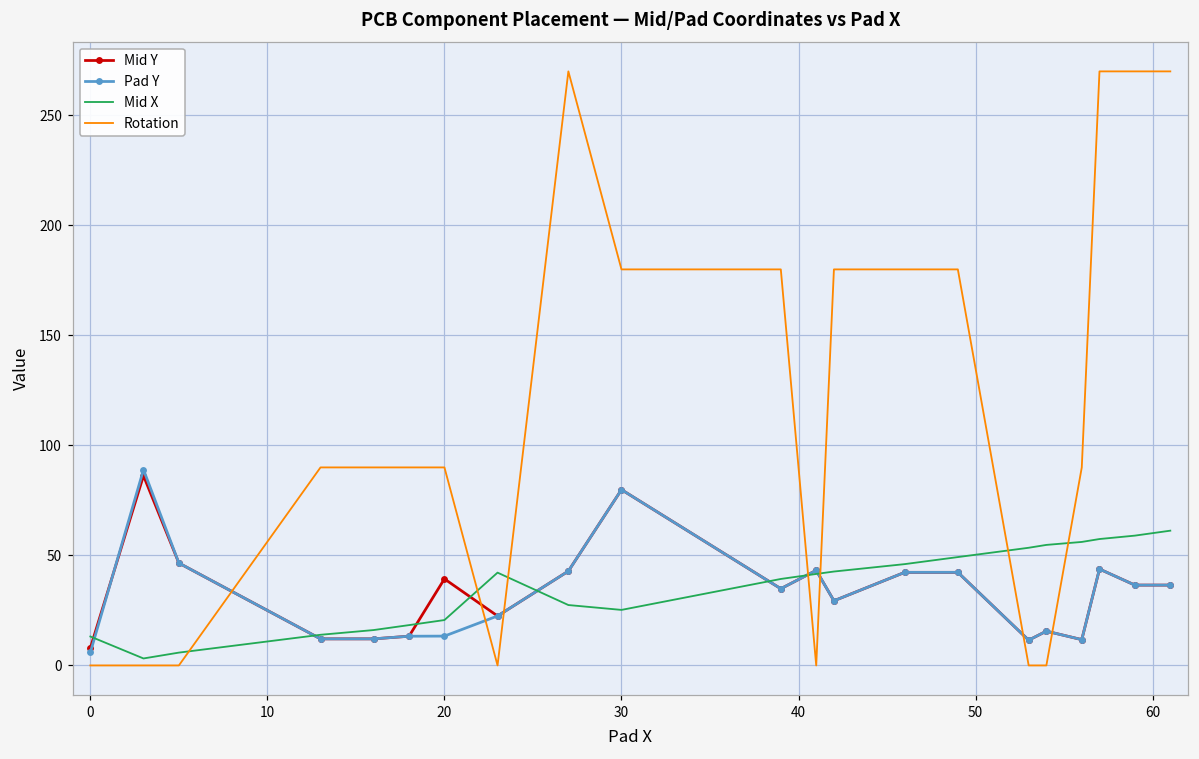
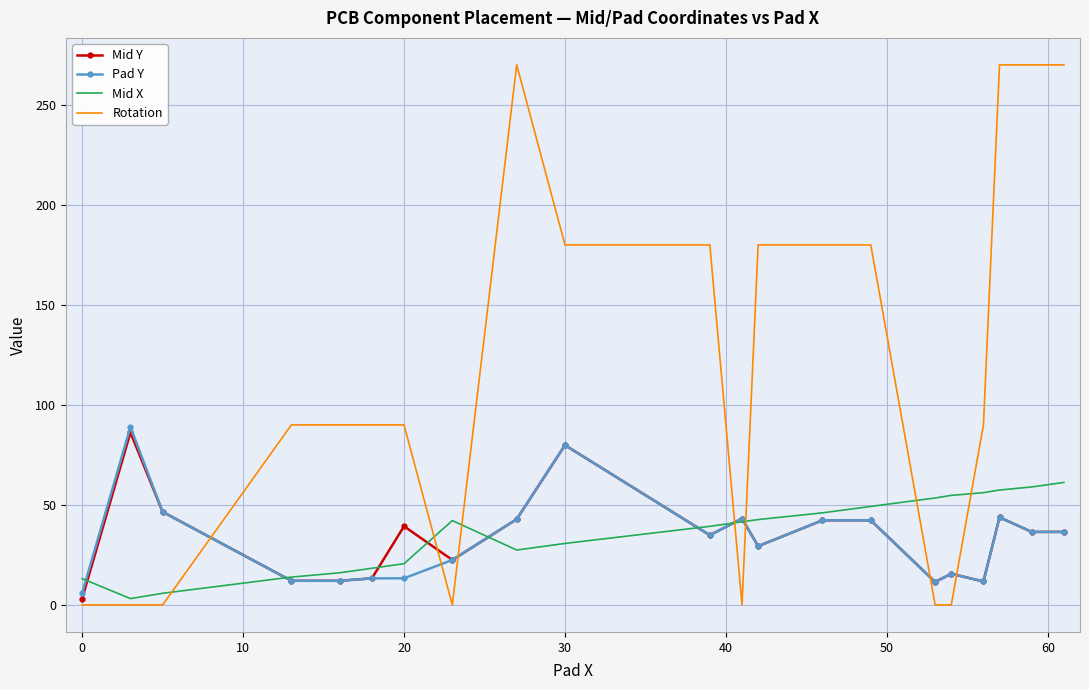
  {
    "Mid Y": {
-     "0": 8,
+     "0": 3,
      "20": 39
    },
    "Pad Y": {
      "0": 6,
      "20": 13
    },
    "Mid X": {
      "0": 13,
      "20": 21,
-     "30": 25
+     "30": 31
    },
    "Rotation": {
      "0": 0,
      "20": 90,
      "30": 180
    }
  }
